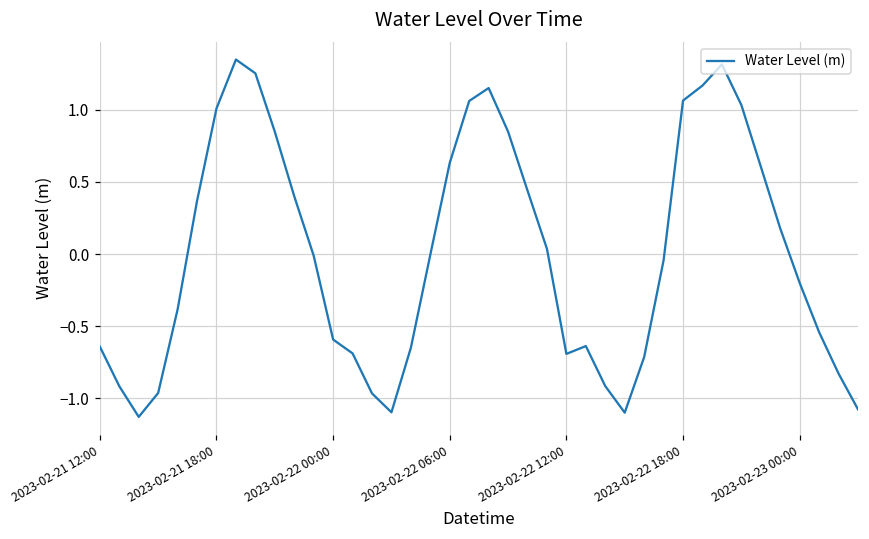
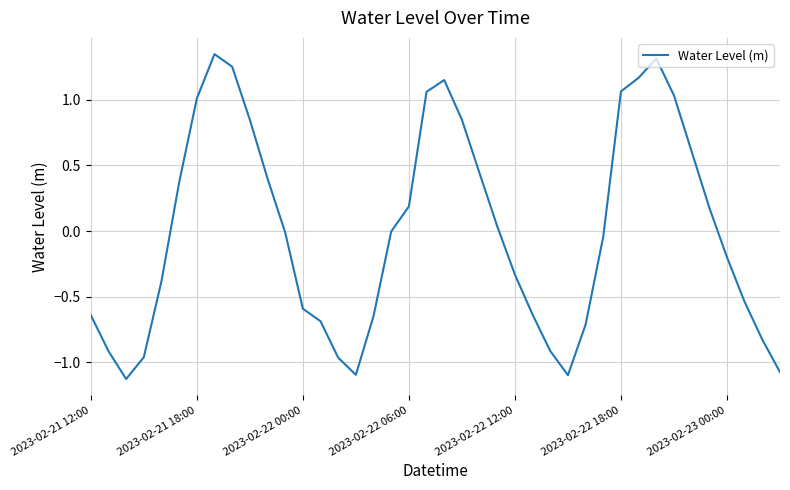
  {
    "2023-02-21 12:00": -0.64,
    "2023-02-21 18:00": 1.01,
    "2023-02-22 00:00": -0.59,
-   "2023-02-22 06:00": 0.63,
-   "2023-02-22 12:00": -0.69,
+   "2023-02-22 06:00": 0.19,
+   "2023-02-22 12:00": -0.33,
    "2023-02-22 18:00": 1.06,
    "2023-02-23 00:00": -0.20
  }
